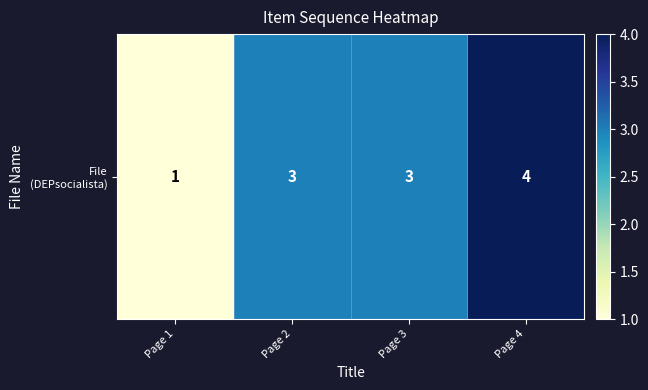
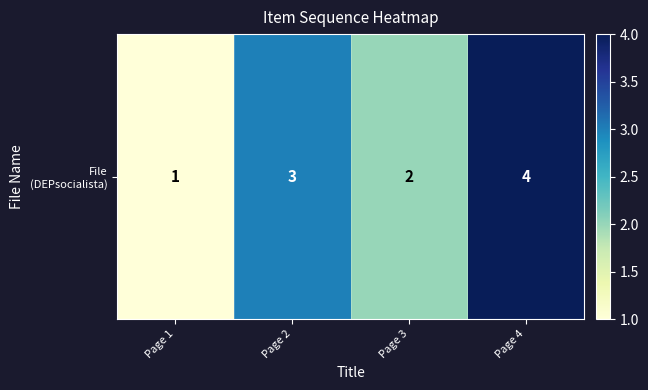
  {
    "File (DEPsocialista)": {
      "Page 1": 1,
      "Page 2": 3,
-     "Page 3": 3,
+     "Page 3": 2,
      "Page 4": 4
    }
  }
